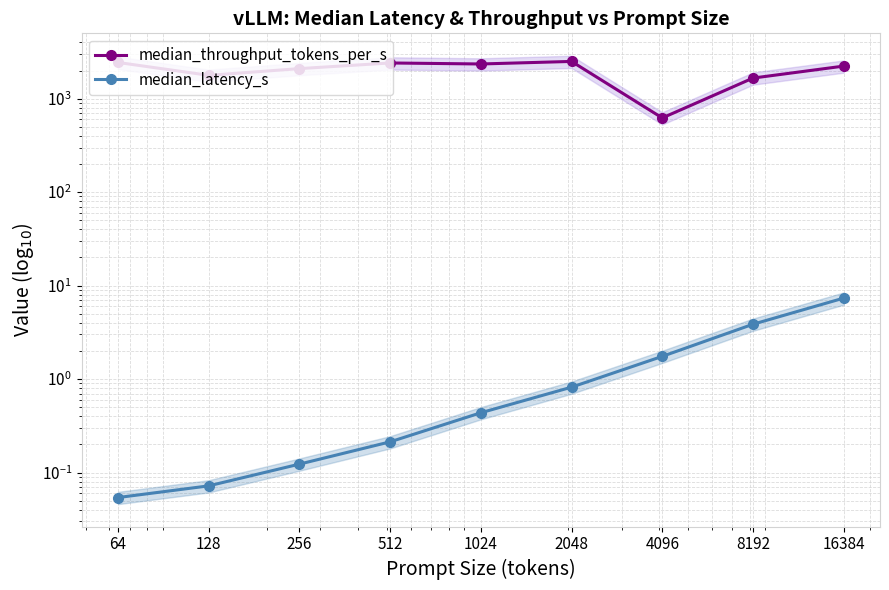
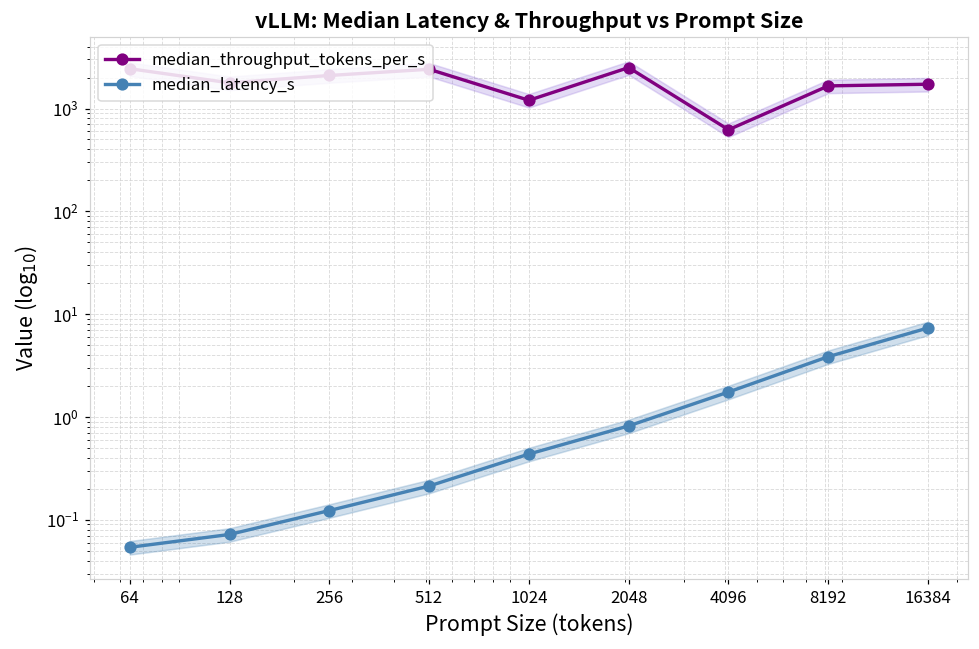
  {
    "median_throughput_tokens_per_s": {
-     "1024": 2300,
+     "1024": 1200,
      "2048": 2500,
      "4096": 600,
      "8192": 1700,
-     "16384": 2200
+     "16384": 1700
    }
  }
